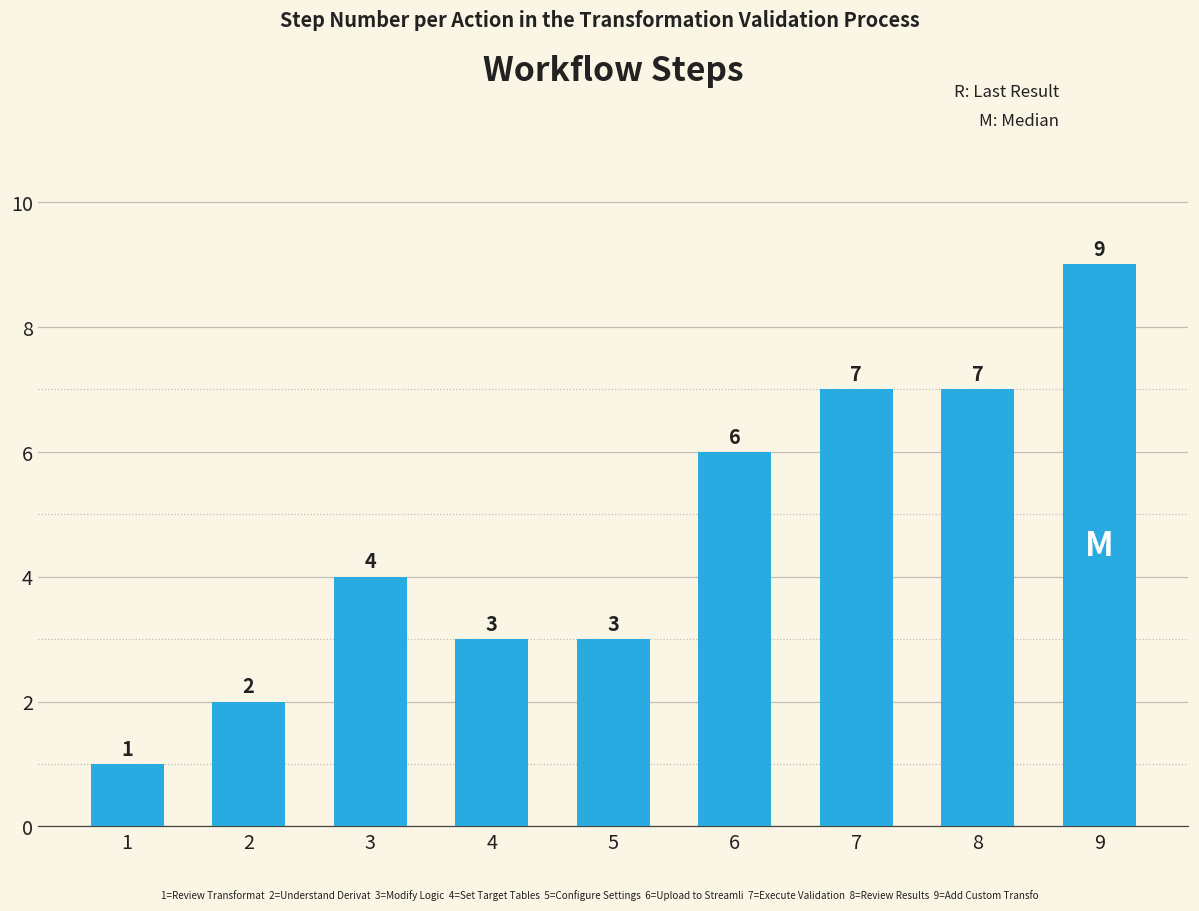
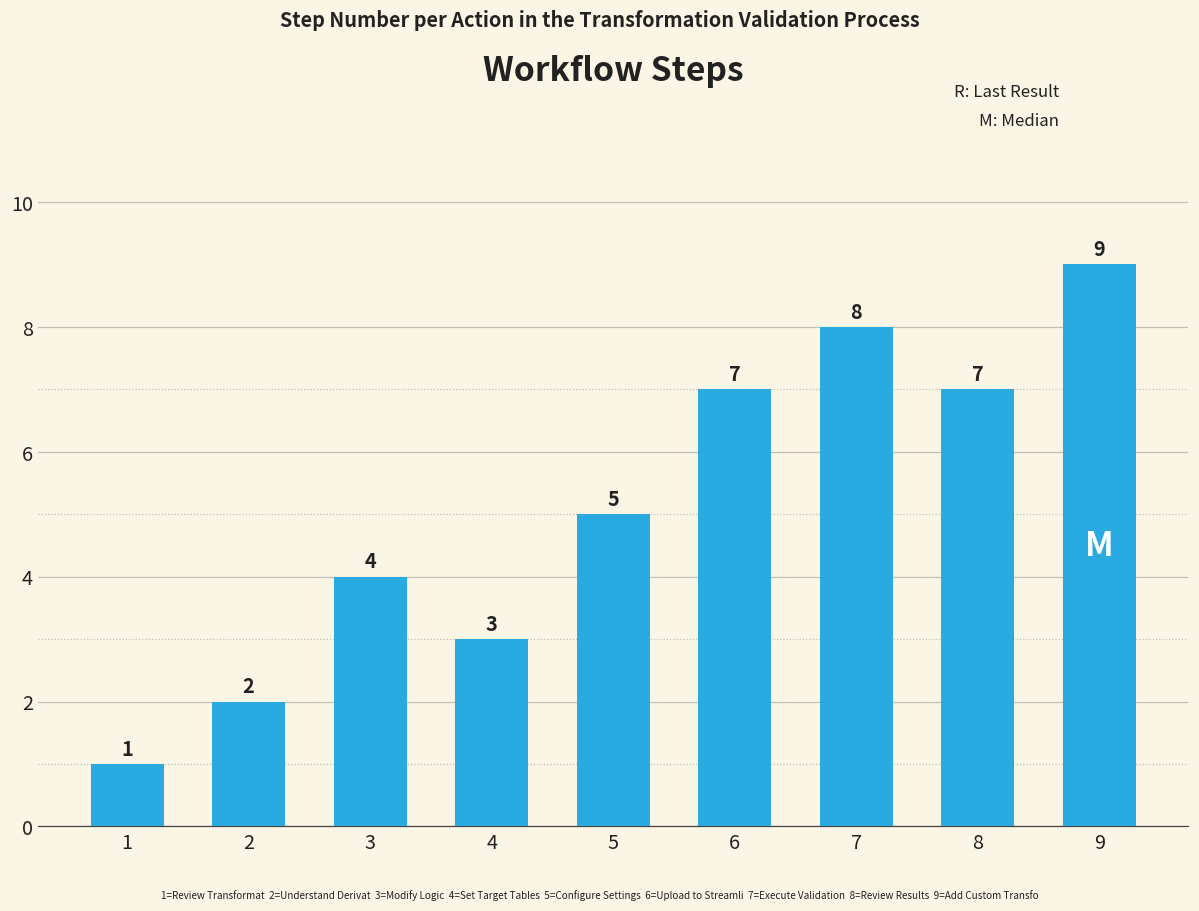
  {
    "1": 1,
    "2": 2,
    "3": 4,
    "4": 3,
-   "5": 3,
-   "6": 6,
-   "7": 7,
+   "5": 5,
+   "6": 7,
+   "7": 8,
    "8": 7,
    "9": 9
  }
